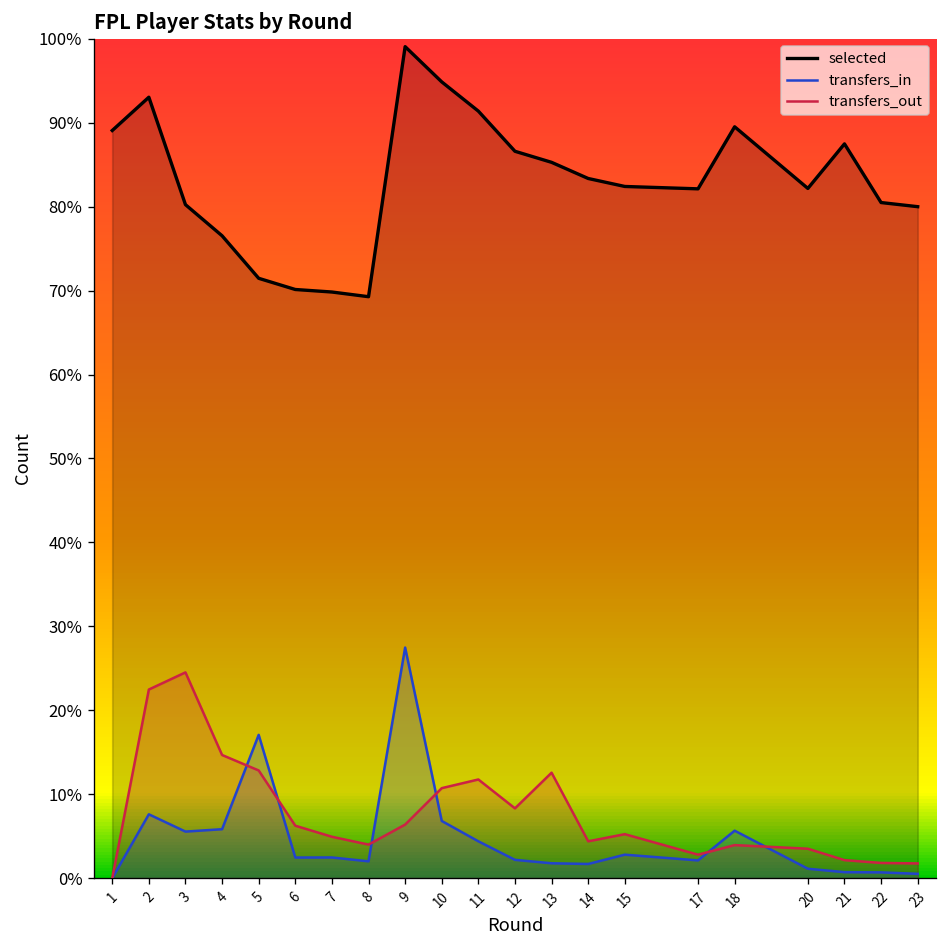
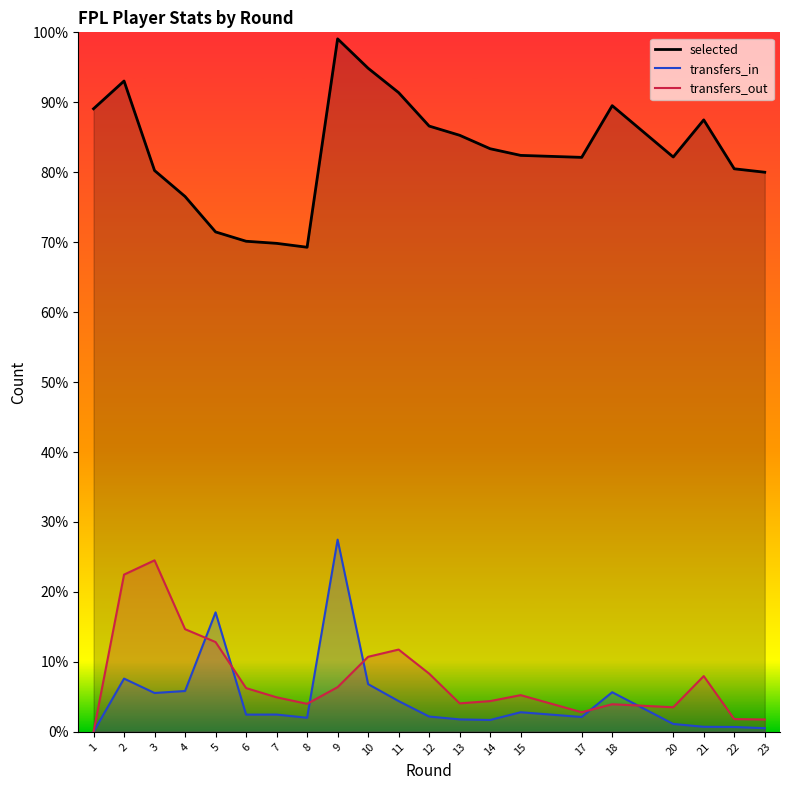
  {
    "selected": {
      "1": "89%",
      "2": "93%",
      "3": "80%",
      "4": "77%",
      "5": "71%",
      "6": "70%",
      "7": "70%",
      "8": "69%",
      "9": "99%",
      "10": "95%",
      "11": "91%",
      "12": "87%",
      "13": "85%",
      "14": "83%",
      "15": "82%",
      "17": "82%",
      "18": "90%",
      "20": "82%",
      "21": "87%",
      "22": "80%",
      "23": "80%"
    },
    "transfers_in": {
      "2": "8%",
      "3": "6%",
      "4": "6%",
      "5": "17%",
      "6": "2%",
      "7": "2%",
      "8": "2%",
      "9": "27%",
      "10": "7%",
      "11": "4%",
      "12": "2%",
      "13": "2%",
      "14": "2%",
      "15": "3%",
      "17": "2%",
      "18": "6%",
      "20": "1%",
      "21": "1%",
      "22": "1%",
      "23": "1%"
    },
    "transfers_out": {
      "2": "22%",
      "3": "25%",
      "4": "15%",
      "5": "13%",
      "6": "6%",
      "7": "5%",
      "8": "4%",
      "9": "6%",
      "10": "11%",
      "11": "12%",
      "12": "8%",
-     "13": "13%",
+     "13": "4%",
      "14": "4%",
      "15": "5%",
      "17": "3%",
      "18": "4%",
      "20": "4%",
-     "21": "2%",
+     "21": "8%",
      "22": "2%",
      "23": "2%"
    }
  }
